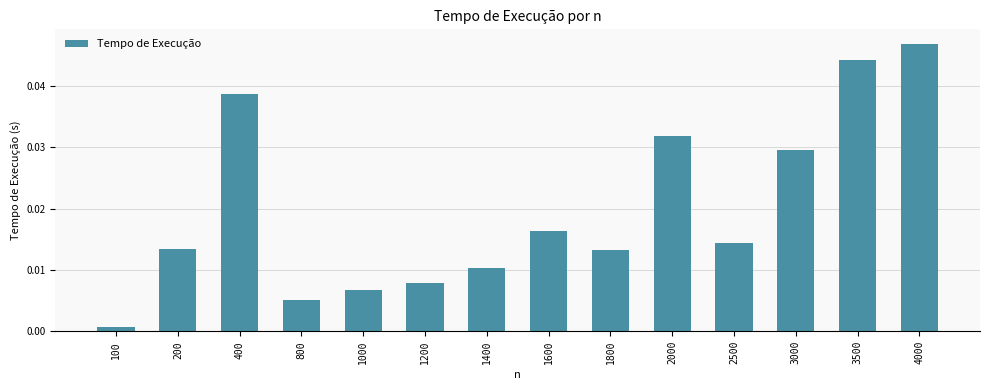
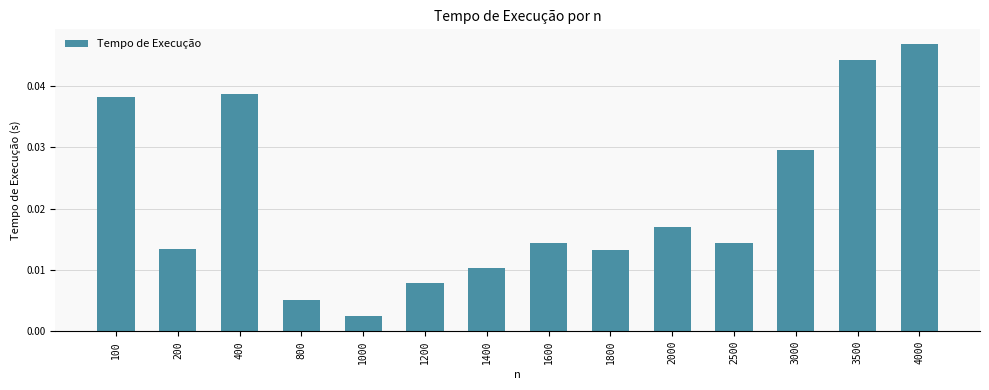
  {
-   "100": 0.001,
+   "100": 0.038,
    "200": 0.013,
    "400": 0.039,
    "800": 0.005,
-   "1000": 0.007,
+   "1000": 0.002,
    "1200": 0.008,
    "1400": 0.010,
-   "1600": 0.016,
+   "1600": 0.014,
    "1800": 0.013,
-   "2000": 0.032,
+   "2000": 0.017,
    "2500": 0.014,
    "3000": 0.030,
    "3500": 0.044,
    "4000": 0.047
  }
